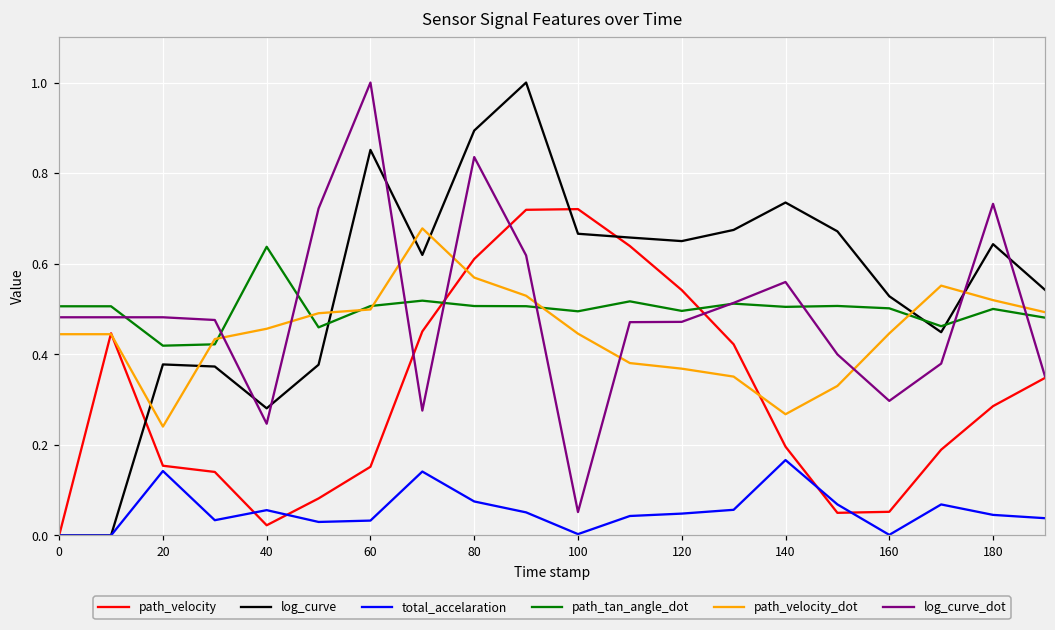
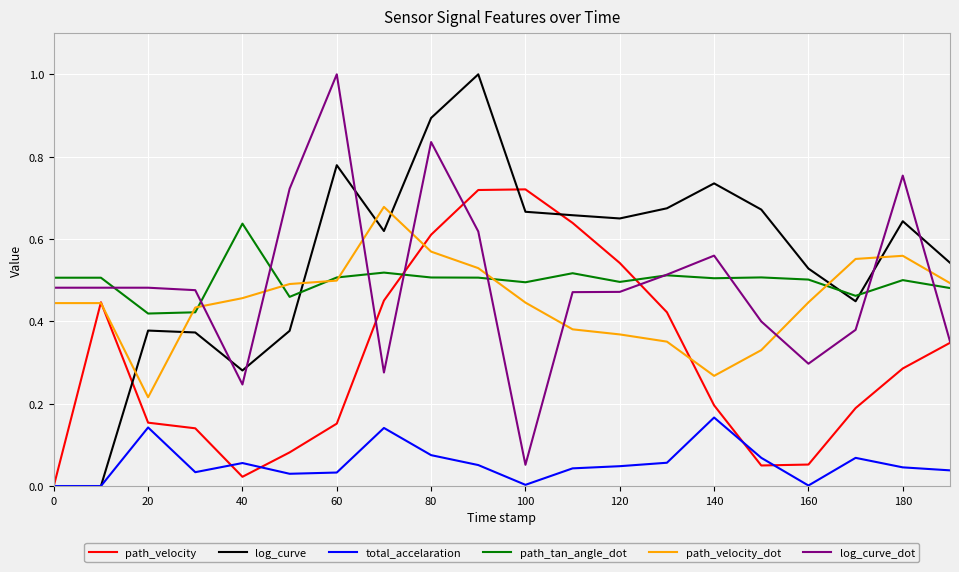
  {
    "path_velocity": {
      "20": 0.15,
      "40": 0.02,
      "60": 0.15,
      "80": 0.61,
      "100": 0.72,
      "120": 0.54,
      "140": 0.20,
      "160": 0.05,
      "180": 0.29
    },
    "log_curve": {
      "20": 0.38,
      "40": 0.28,
-     "60": 0.85,
+     "60": 0.78,
      "80": 0.89,
      "100": 0.67,
      "120": 0.65,
      "140": 0.74,
      "160": 0.53,
      "180": 0.64
    },
    "total_accelaration": {
      "20": 0.14,
      "40": 0.06,
      "60": 0.03,
      "80": 0.08,
      "100": 0.00,
      "120": 0.05,
      "140": 0.17,
      "160": 0.00,
      "180": 0.05
    },
    "path_tan_angle_dot": {
      "0": 0.51,
      "20": 0.42,
      "40": 0.64,
      "60": 0.51,
      "80": 0.51,
      "100": 0.49,
      "120": 0.50,
      "140": 0.50,
      "160": 0.50,
      "180": 0.50
    },
    "path_velocity_dot": {
      "0": 0.44,
-     "20": 0.24,
+     "20": 0.22,
      "40": 0.46,
      "60": 0.50,
      "80": 0.57,
      "100": 0.45,
      "120": 0.37,
      "140": 0.27,
      "160": 0.45,
-     "180": 0.52
+     "180": 0.56
    },
    "log_curve_dot": {
      "0": 0.48,
      "20": 0.48,
      "40": 0.25,
      "60": 1.00,
      "80": 0.84,
      "100": 0.05,
      "120": 0.47,
      "140": 0.56,
      "160": 0.30,
-     "180": 0.73
+     "180": 0.75
    }
  }
